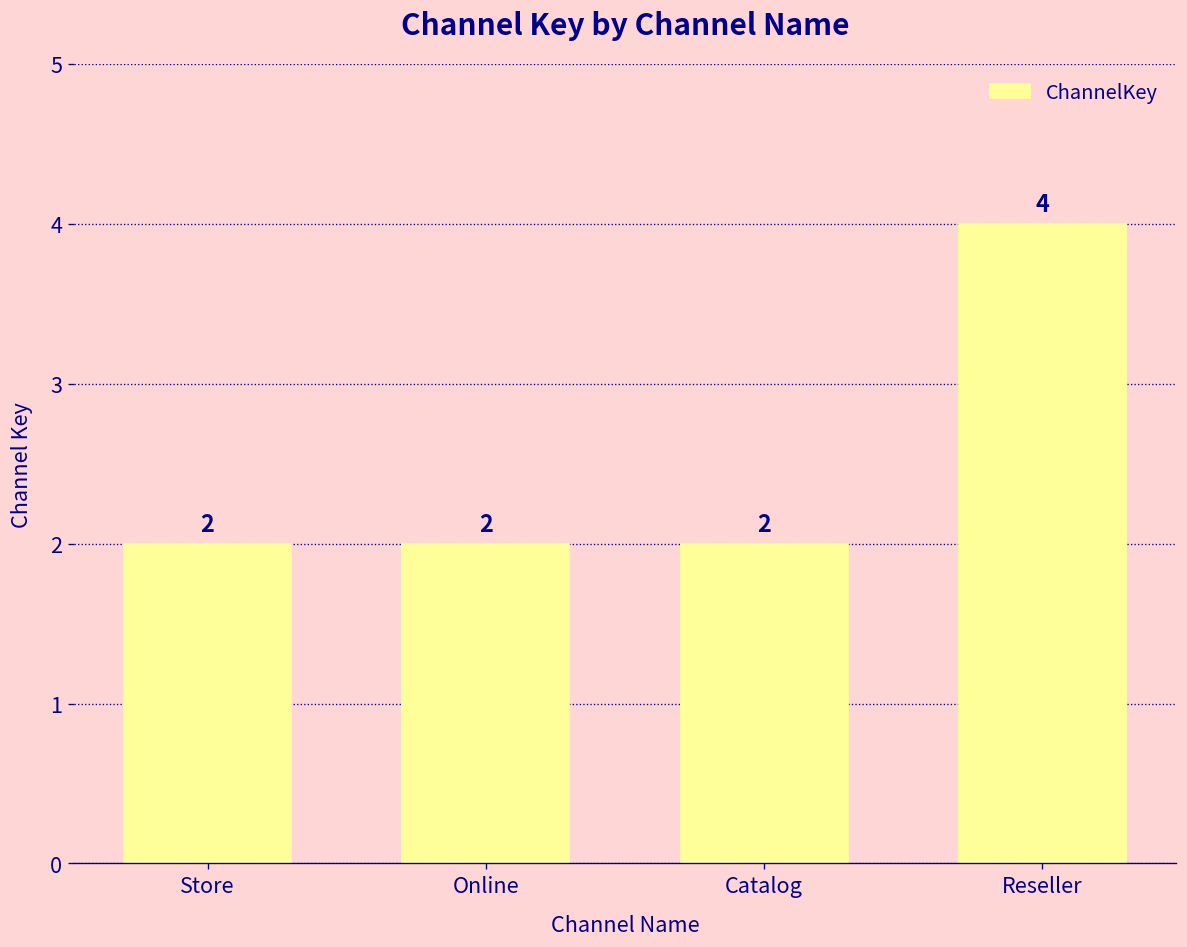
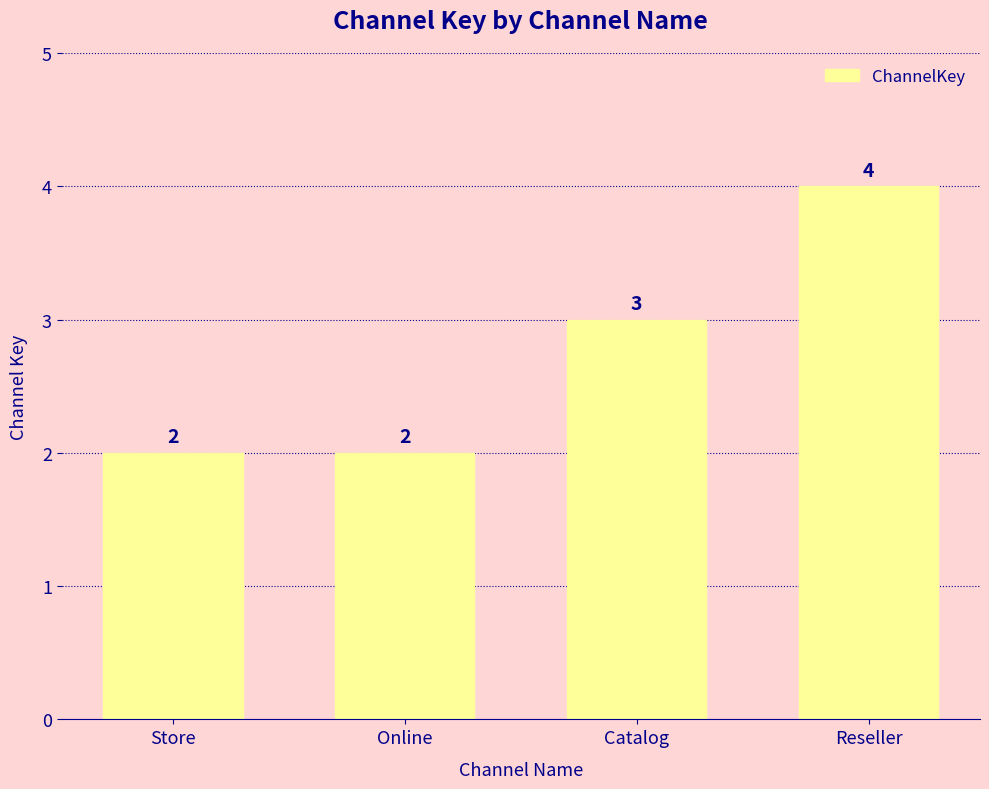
  {
    "Store": 2,
    "Online": 2,
-   "Catalog": 2,
+   "Catalog": 3,
    "Reseller": 4
  }
